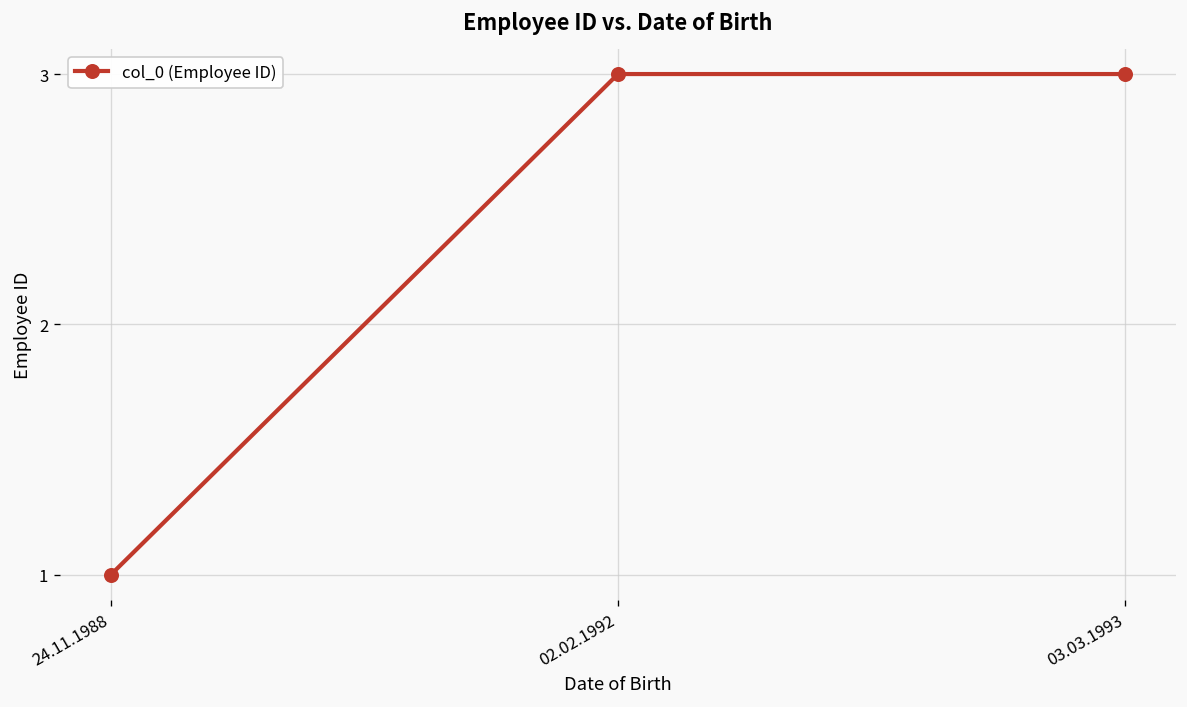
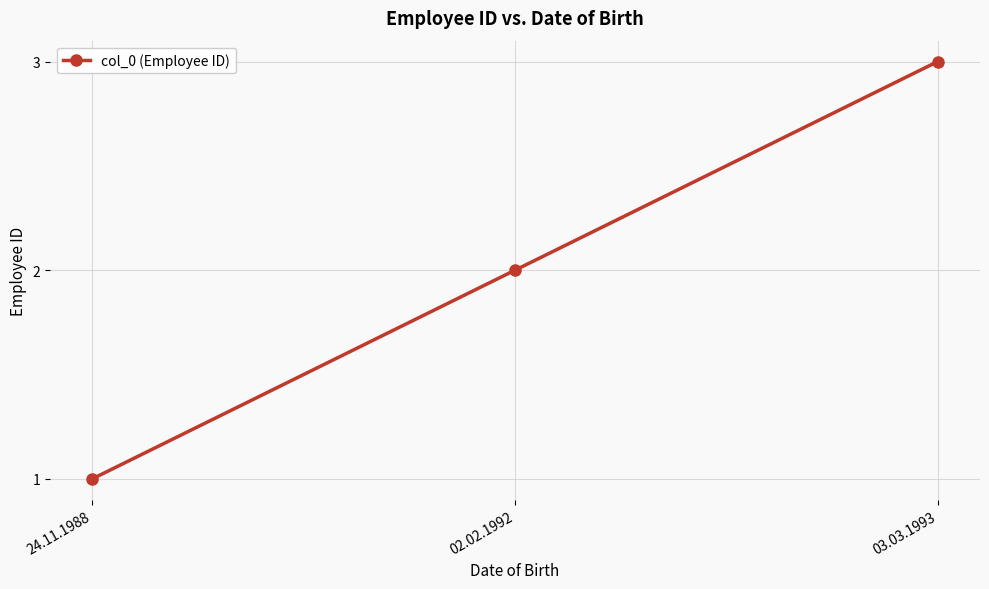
  {
    "24.11.1988": 1,
-   "02.02.1992": 3,
+   "02.02.1992": 2,
    "03.03.1993": 3
  }
